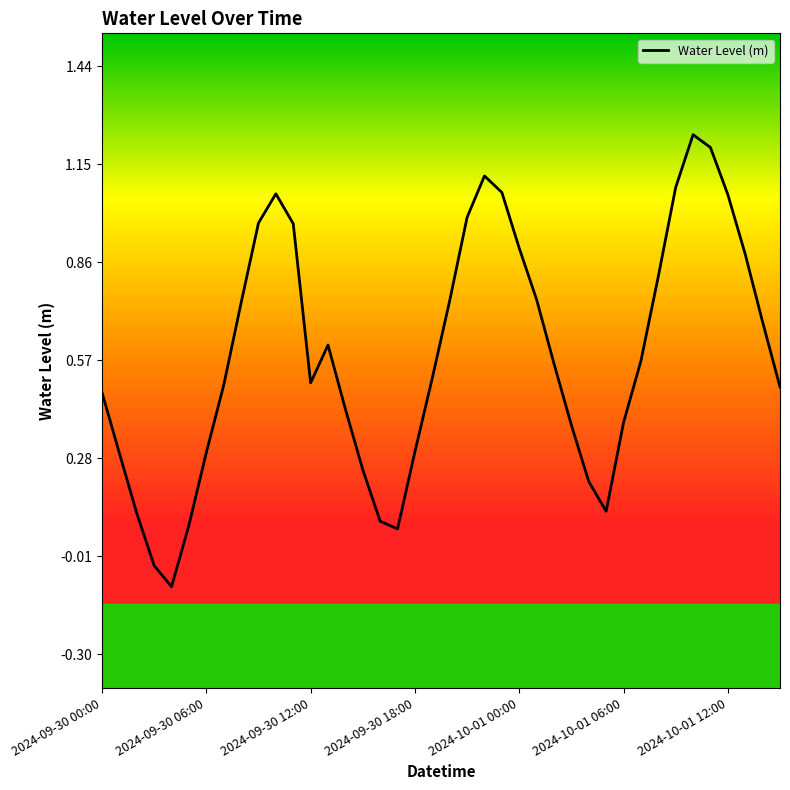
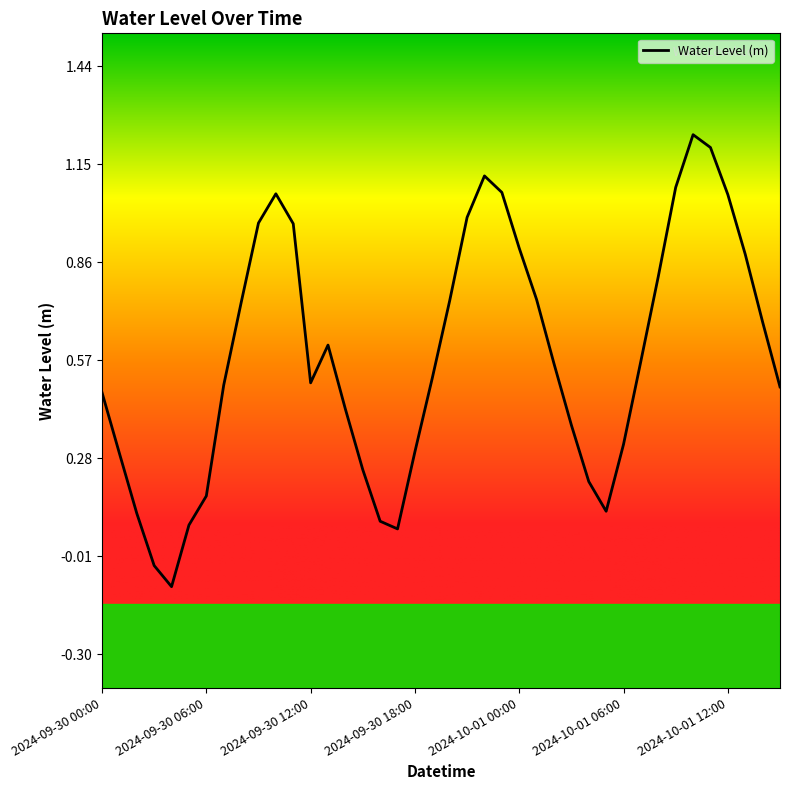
  {
    "Water Level (m)": {
      "2024-09-30 00:00": 0.47,
-     "2024-09-30 06:00": 0.30,
+     "2024-09-30 06:00": 0.17,
      "2024-09-30 12:00": 0.50,
      "2024-09-30 18:00": 0.30,
      "2024-10-01 00:00": 0.90,
-     "2024-10-01 06:00": 0.39,
+     "2024-10-01 06:00": 0.32,
      "2024-10-01 12:00": 1.06
    }
  }
